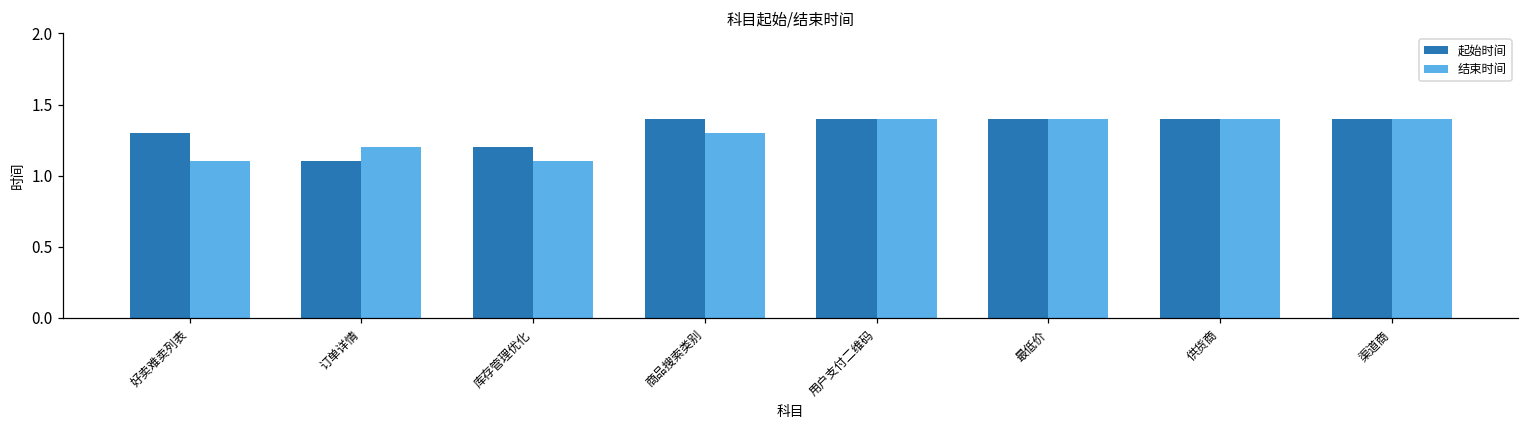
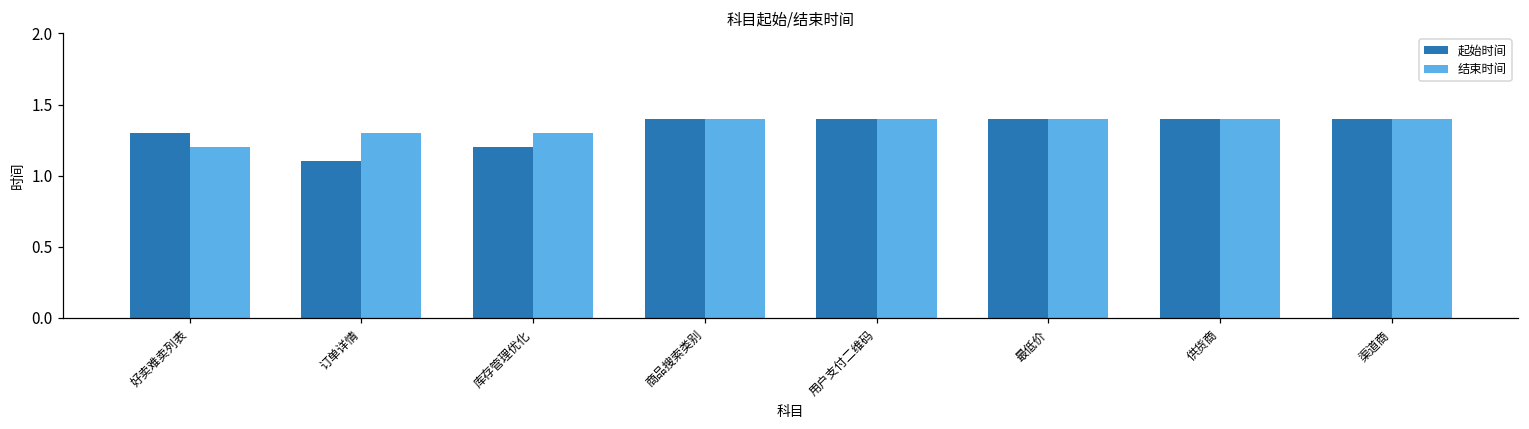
  {
    "起始时间": {
      "好卖难卖列表": 1.3,
      "订单详情": 1.1,
      "库存管理优化": 1.2,
      "商品搜索类别": 1.4,
      "用户支付二维码": 1.4,
      "最低价": 1.4,
      "供货商": 1.4,
      "渠道商": 1.4
    },
    "结束时间": {
-     "好卖难卖列表": 1.1,
-     "订单详情": 1.2,
-     "库存管理优化": 1.1,
-     "商品搜索类别": 1.3,
+     "好卖难卖列表": 1.2,
+     "订单详情": 1.3,
+     "库存管理优化": 1.3,
+     "商品搜索类别": 1.4,
      "用户支付二维码": 1.4,
      "最低价": 1.4,
      "供货商": 1.4,
      "渠道商": 1.4
    }
  }
